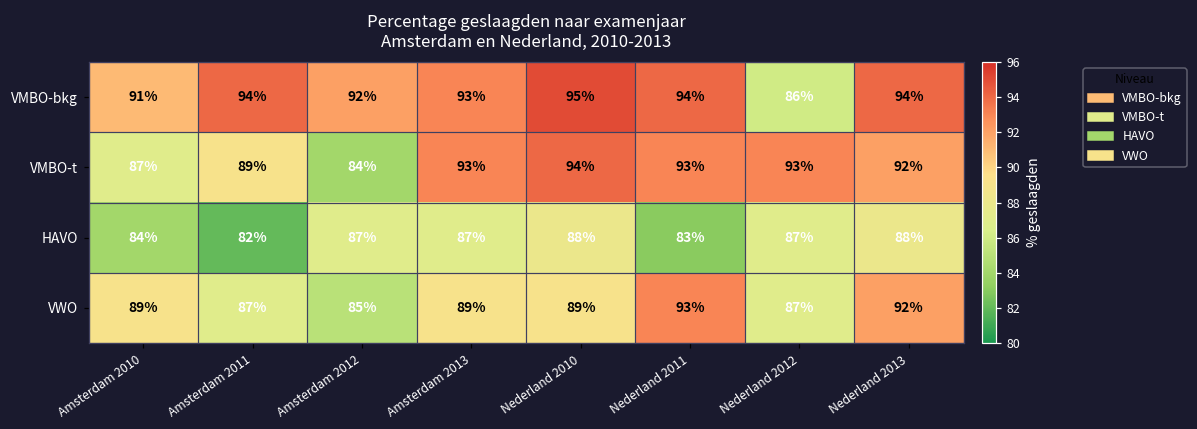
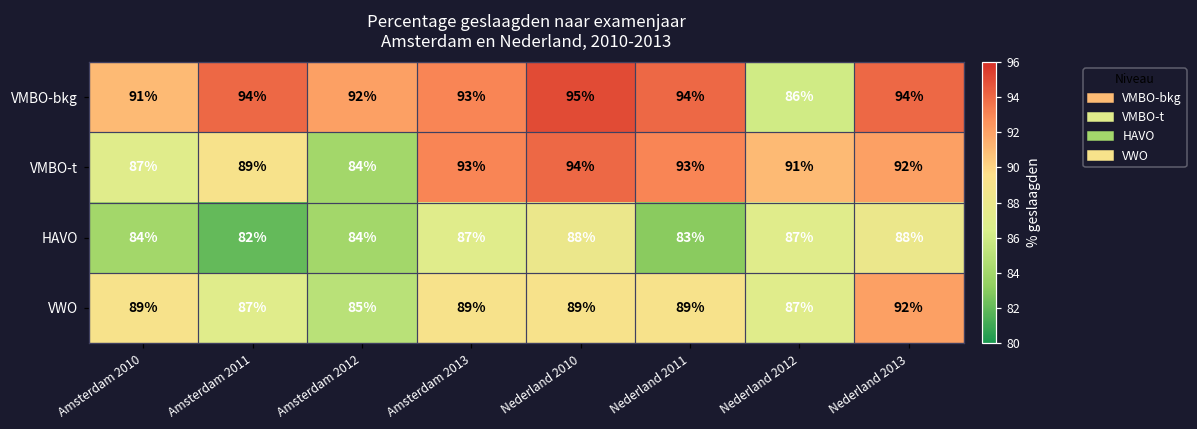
  {
    "VMBO-bkg": {
      "Amsterdam 2010": "91%",
      "Amsterdam 2011": "94%",
      "Amsterdam 2012": "92%",
      "Amsterdam 2013": "93%",
      "Nederland 2010": "95%",
      "Nederland 2011": "94%",
      "Nederland 2012": "86%",
      "Nederland 2013": "94%"
    },
    "VMBO-t": {
      "Amsterdam 2010": "87%",
      "Amsterdam 2011": "89%",
      "Amsterdam 2012": "84%",
      "Amsterdam 2013": "93%",
      "Nederland 2010": "94%",
      "Nederland 2011": "93%",
-     "Nederland 2012": "93%",
+     "Nederland 2012": "91%",
      "Nederland 2013": "92%"
    },
    "HAVO": {
      "Amsterdam 2010": "84%",
      "Amsterdam 2011": "82%",
-     "Amsterdam 2012": "87%",
+     "Amsterdam 2012": "84%",
      "Amsterdam 2013": "87%",
      "Nederland 2010": "88%",
      "Nederland 2011": "83%",
      "Nederland 2012": "87%",
      "Nederland 2013": "88%"
    },
    "VWO": {
      "Amsterdam 2010": "89%",
      "Amsterdam 2011": "87%",
      "Amsterdam 2012": "85%",
      "Amsterdam 2013": "89%",
      "Nederland 2010": "89%",
-     "Nederland 2011": "93%",
+     "Nederland 2011": "89%",
      "Nederland 2012": "87%",
      "Nederland 2013": "92%"
    }
  }
